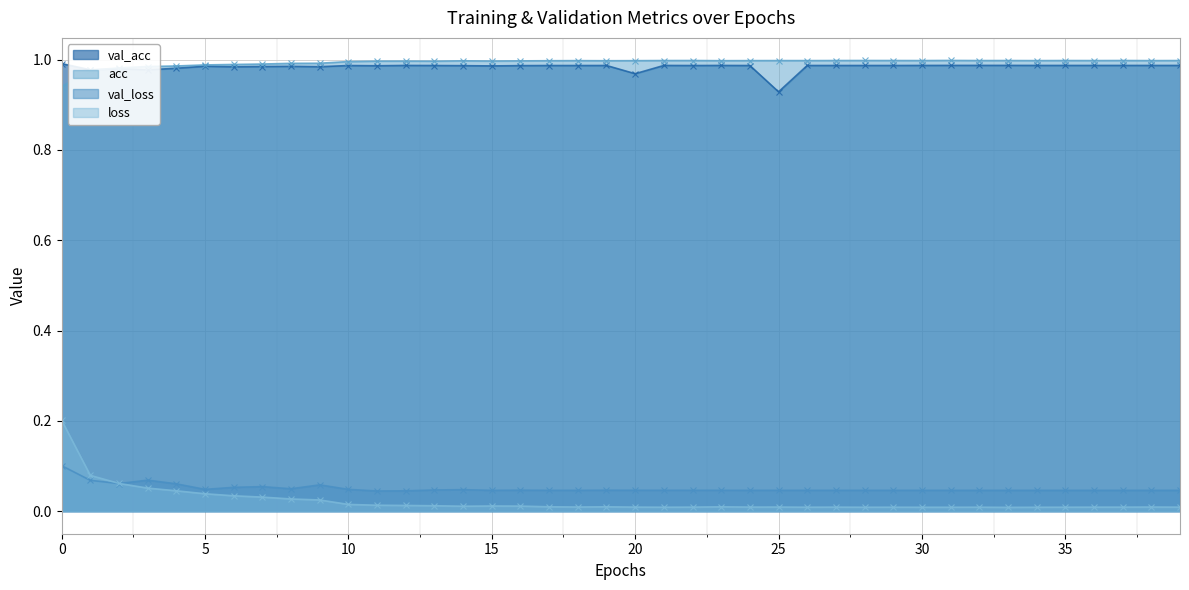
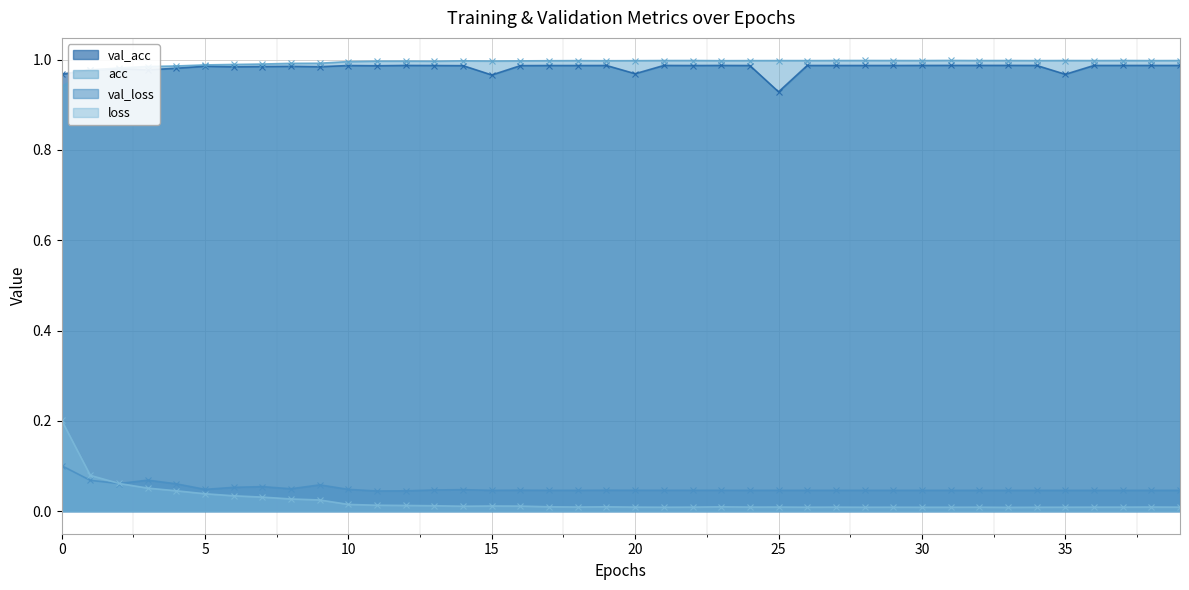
  {
    "val_acc": {
-     "0": 0.99,
+     "0": 0.97,
      "10": 0.99,
-     "15": 0.99,
+     "15": 0.97,
      "20": 0.97,
      "25": 0.93,
      "30": 0.99,
-     "35": 0.99
+     "35": 0.97
    }
  }
